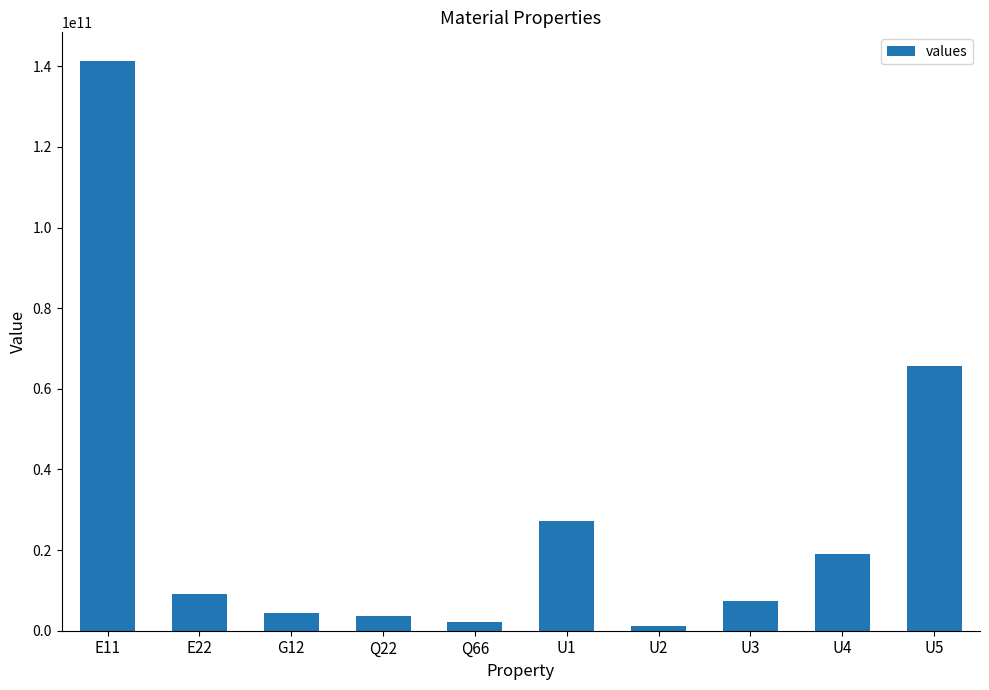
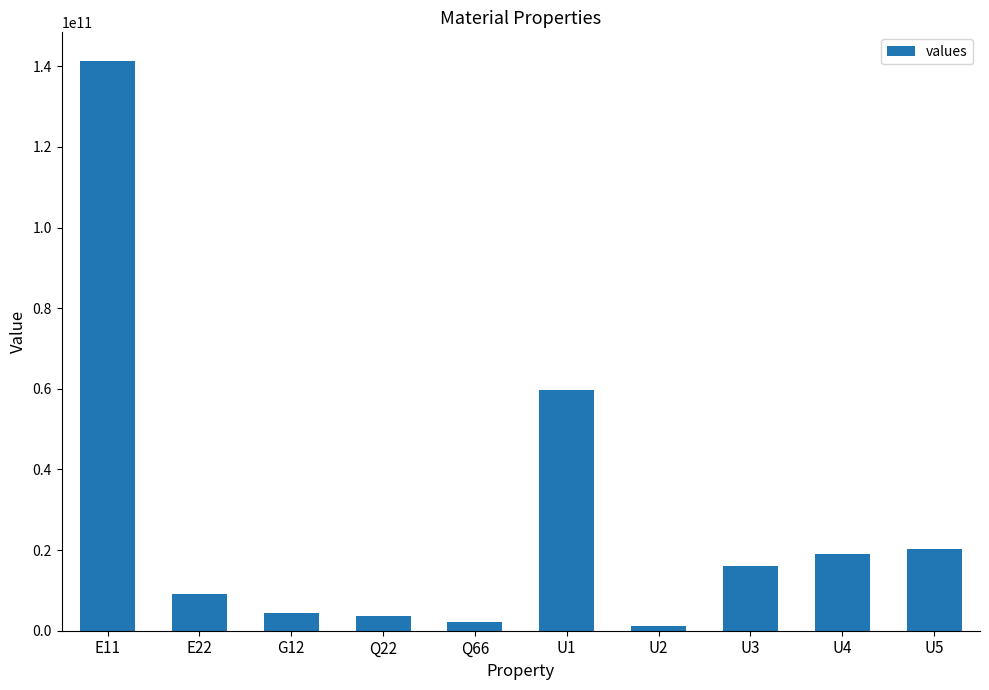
  {
    "E11": 141000000000,
    "E22": 9000000000,
    "G12": 4000000000,
    "Q22": 4000000000,
    "Q66": 2000000000,
-   "U1": 27000000000,
+   "U1": 60000000000,
    "U2": 1000000000,
-   "U3": 7000000000,
+   "U3": 16000000000,
    "U4": 19000000000,
-   "U5": 66000000000
+   "U5": 20000000000
  }
